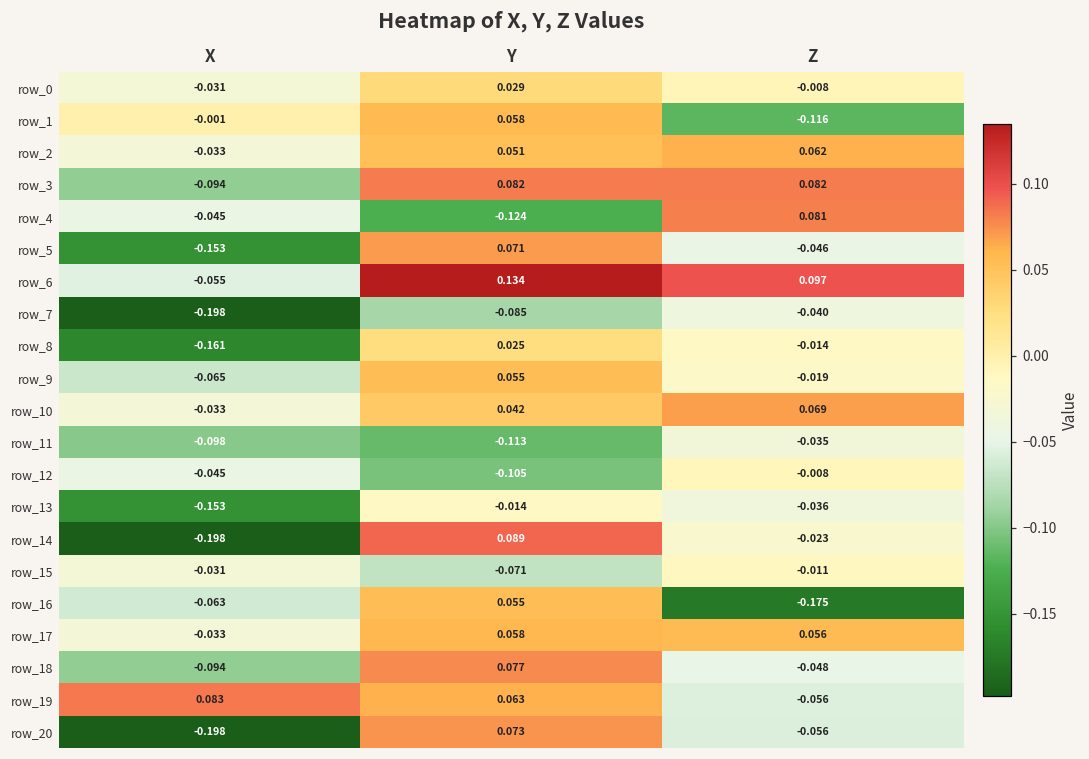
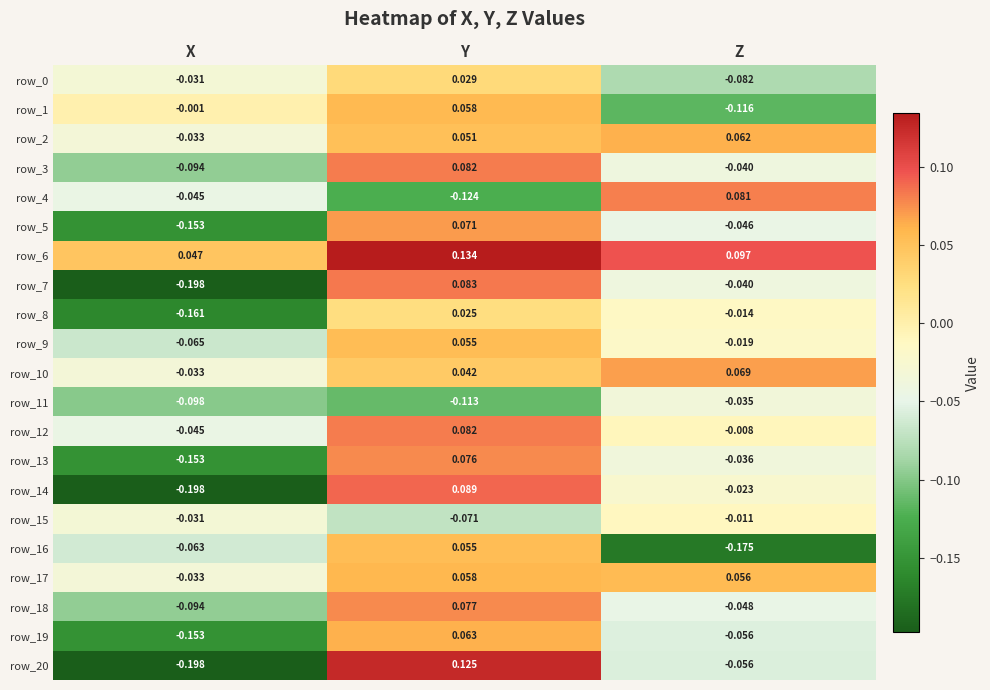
  {
    "row_0": {
      "X": -0.031,
      "Y": 0.029,
-     "Z": -0.008
+     "Z": -0.082
    },
    "row_1": {
      "X": -0.001,
      "Y": 0.058,
      "Z": -0.116
    },
    "row_2": {
      "X": -0.033,
      "Y": 0.051,
      "Z": 0.062
    },
    "row_3": {
      "X": -0.094,
      "Y": 0.082,
-     "Z": 0.082
+     "Z": -0.040
    },
    "row_4": {
      "X": -0.045,
      "Y": -0.124,
      "Z": 0.081
    },
    "row_5": {
      "X": -0.153,
      "Y": 0.071,
      "Z": -0.046
    },
    "row_6": {
-     "X": -0.055,
+     "X": 0.047,
      "Y": 0.134,
      "Z": 0.097
    },
    "row_7": {
      "X": -0.198,
-     "Y": -0.085,
+     "Y": 0.083,
      "Z": -0.040
    },
    "row_8": {
      "X": -0.161,
      "Y": 0.025,
      "Z": -0.014
    },
    "row_9": {
      "X": -0.065,
      "Y": 0.055,
      "Z": -0.019
    },
    "row_10": {
      "X": -0.033,
      "Y": 0.042,
      "Z": 0.069
    },
    "row_11": {
      "X": -0.098,
      "Y": -0.113,
      "Z": -0.035
    },
    "row_12": {
      "X": -0.045,
-     "Y": -0.105,
+     "Y": 0.082,
      "Z": -0.008
    },
    "row_13": {
      "X": -0.153,
-     "Y": -0.014,
+     "Y": 0.076,
      "Z": -0.036
    },
    "row_14": {
      "X": -0.198,
      "Y": 0.089,
      "Z": -0.023
    },
    "row_15": {
      "X": -0.031,
      "Y": -0.071,
      "Z": -0.011
    },
    "row_16": {
      "X": -0.063,
      "Y": 0.055,
      "Z": -0.175
    },
    "row_17": {
      "X": -0.033,
      "Y": 0.058,
      "Z": 0.056
    },
    "row_18": {
      "X": -0.094,
      "Y": 0.077,
      "Z": -0.048
    },
    "row_19": {
-     "X": 0.083,
+     "X": -0.153,
      "Y": 0.063,
      "Z": -0.056
    },
    "row_20": {
      "X": -0.198,
-     "Y": 0.073,
+     "Y": 0.125,
      "Z": -0.056
    }
  }
